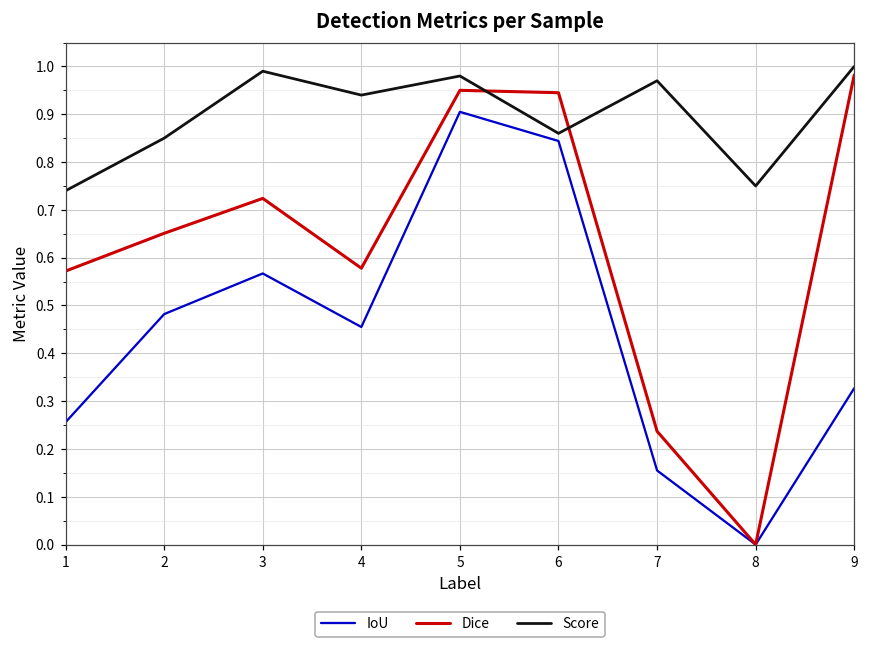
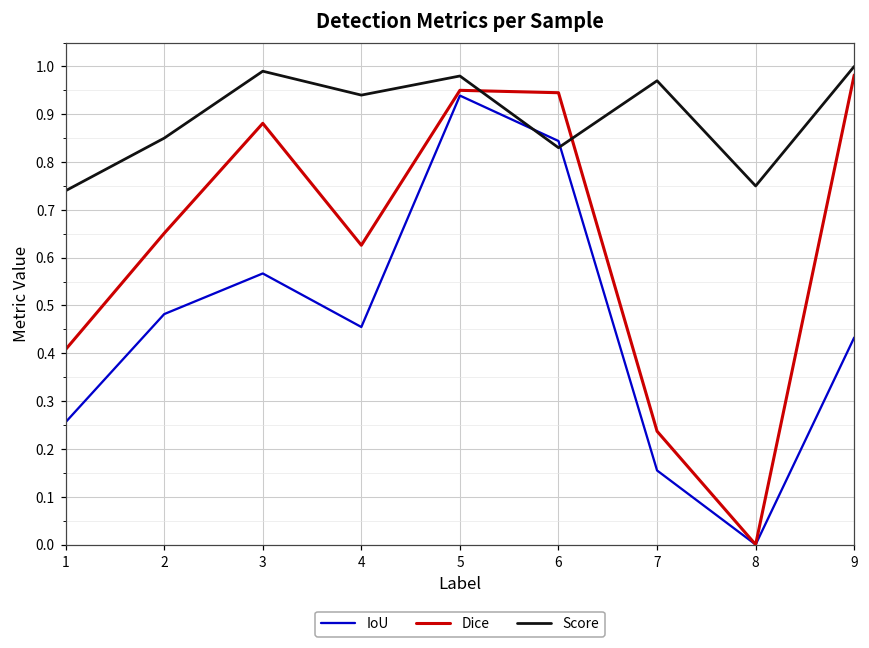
  {
    "IoU": {
      "1": 0.26,
      "2": 0.48,
      "3": 0.57,
      "4": 0.46,
-     "5": 0.91,
+     "5": 0.94,
      "6": 0.84,
      "7": 0.16,
-     "9": 0.33
+     "9": 0.43
    },
    "Dice": {
-     "1": 0.57,
+     "1": 0.41,
      "2": 0.65,
-     "3": 0.72,
-     "4": 0.58,
+     "3": 0.88,
+     "4": 0.63,
      "5": 0.95,
      "6": 0.95,
      "7": 0.24,
      "9": 0.98
    },
    "Score": {
      "1": 0.74,
      "2": 0.85,
      "3": 0.99,
      "4": 0.94,
      "5": 0.98,
-     "6": 0.86,
+     "6": 0.83,
      "7": 0.97,
      "8": 0.75,
      "9": 1.00
    }
  }
